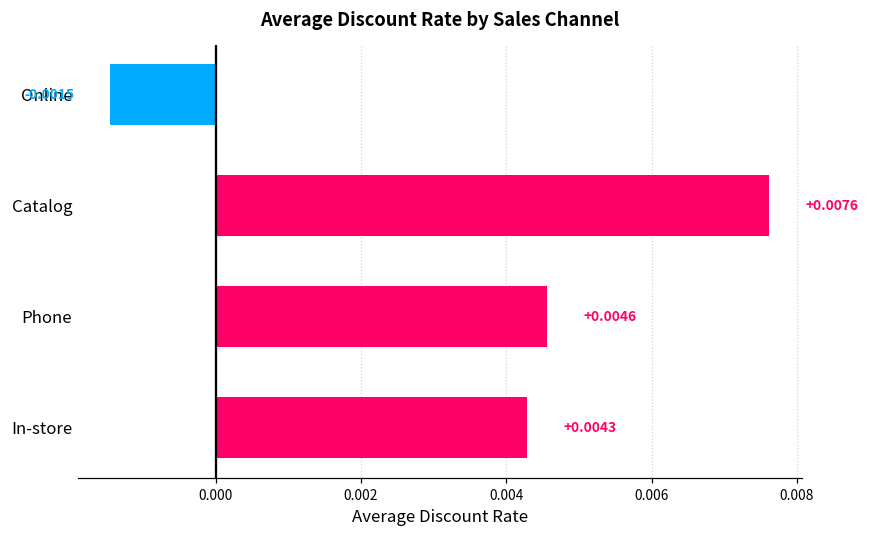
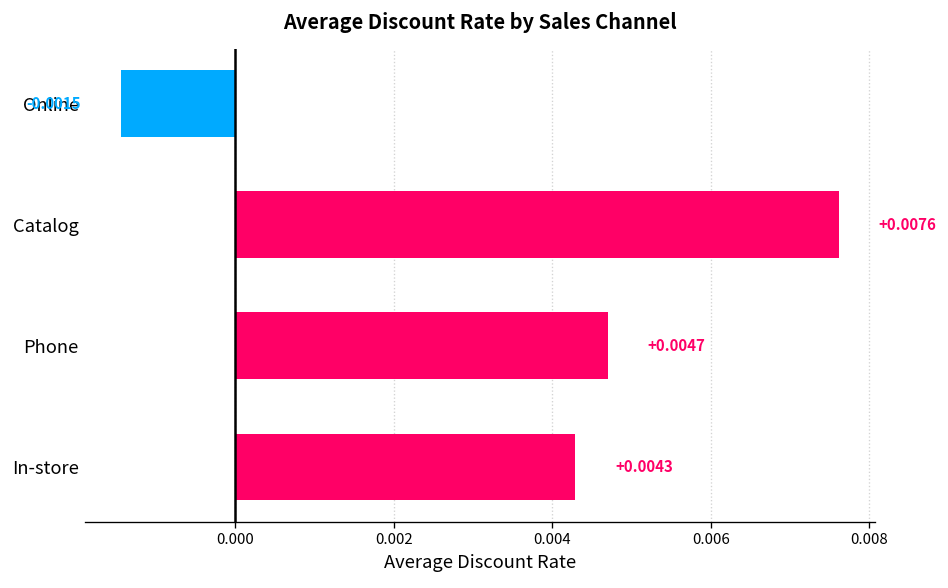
  {
-   "Phone": "+0.0046"
+   "Phone": "+0.0047"
  }
